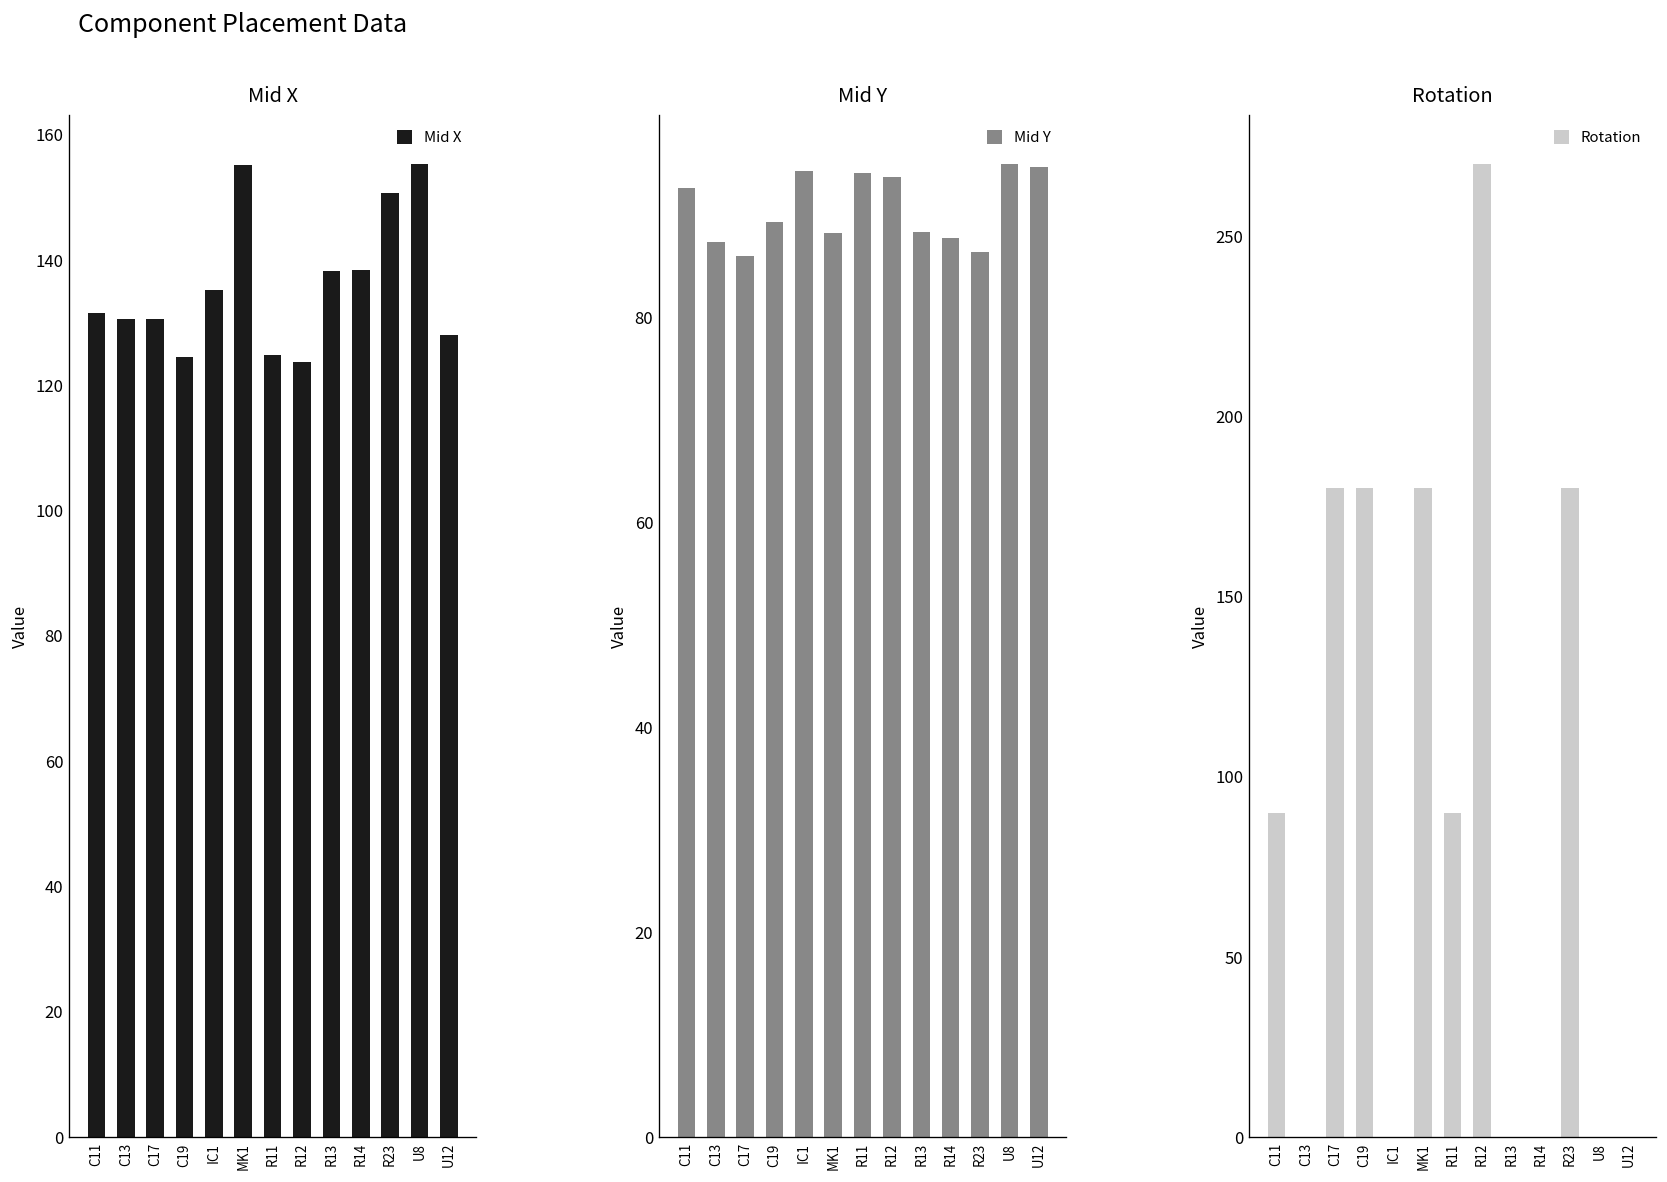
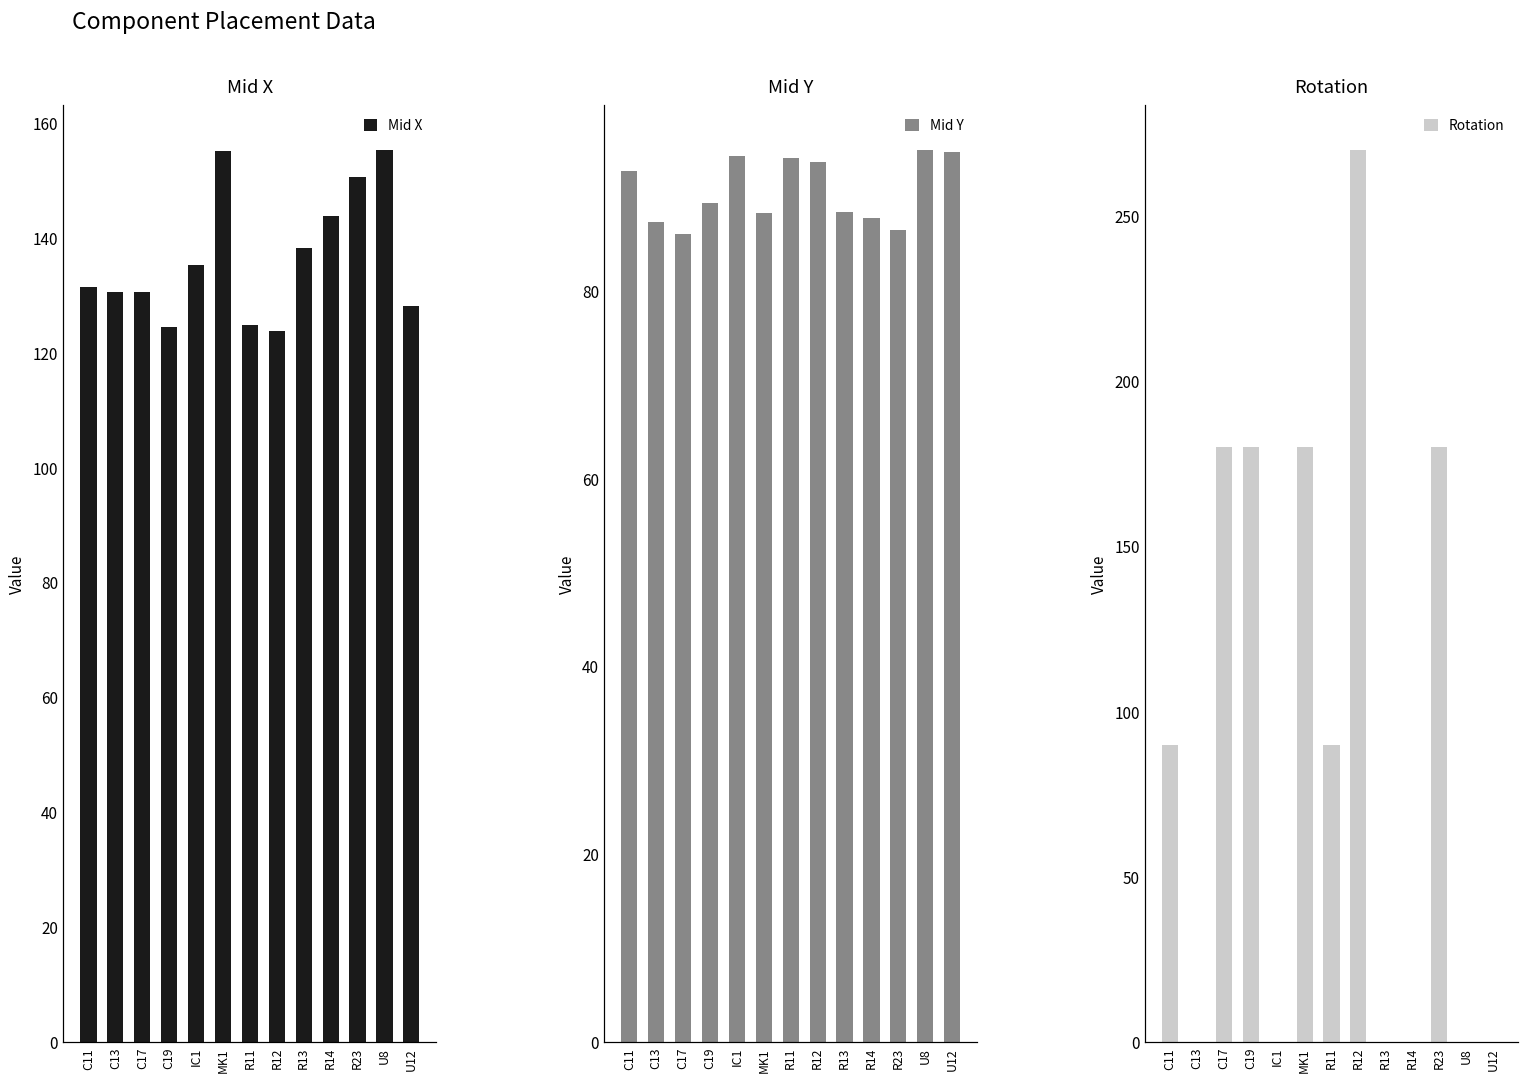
  {
    "Mid X": {
      "C11": 132,
      "C13": 131,
      "C17": 131,
      "C19": 125,
      "IC1": 135,
      "MK1": 155,
      "R11": 125,
      "R12": 124,
      "R13": 138,
-     "R14": 138,
+     "R14": 144,
      "R23": 151,
      "U8": 155,
      "U12": 128
    },
    "Mid Y": {
      "C11": 93,
      "C13": 87,
      "C17": 86,
      "C19": 89,
      "IC1": 94,
      "MK1": 88,
      "R11": 94,
      "R12": 94,
      "R13": 88,
      "R14": 88,
      "R23": 86,
      "U8": 95,
      "U12": 95
    },
    "Rotation": {
      "C11": 90,
      "C13": 0,
      "C17": 180,
      "C19": 180,
      "IC1": 0,
      "MK1": 180,
      "R11": 90,
      "R12": 270,
      "R13": 0,
      "R14": 0,
      "R23": 180,
      "U8": 0,
      "U12": 0
    }
  }
